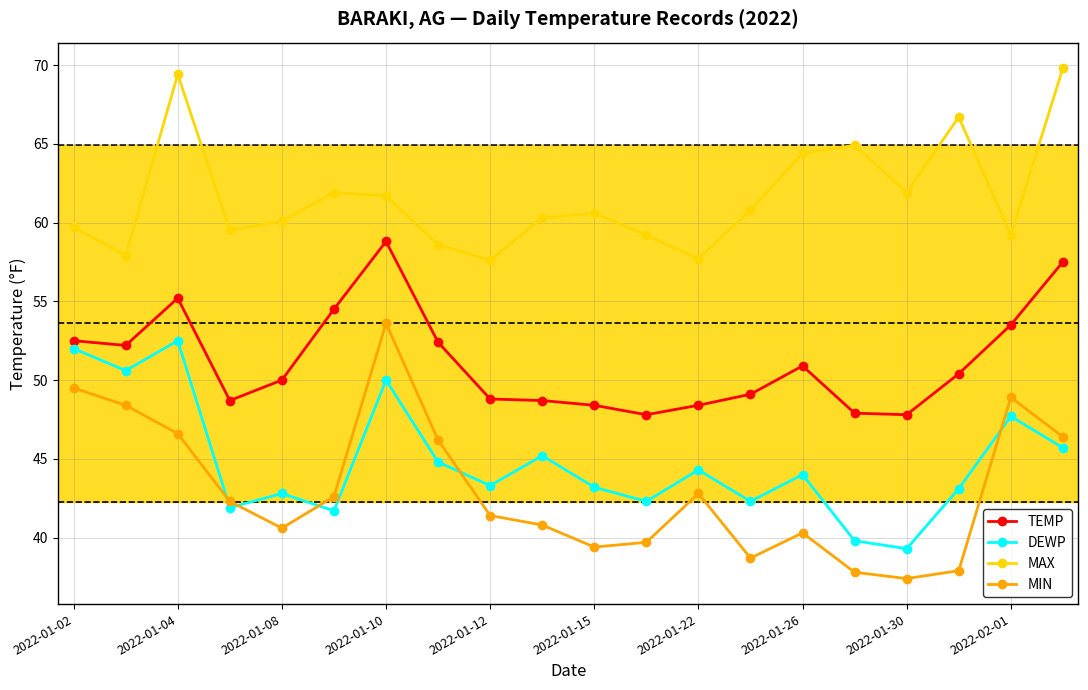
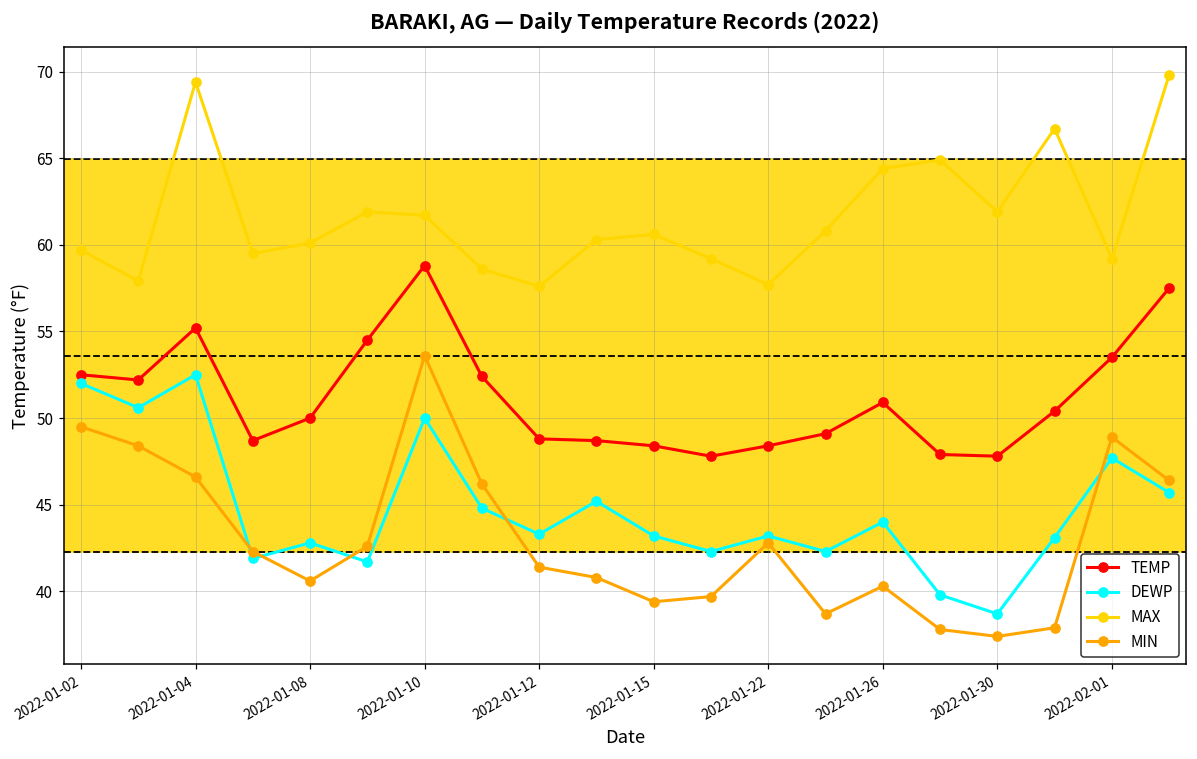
  {
    "TEMP": {
      "2022-01-02": 52.5,
      "2022-01-04": 55.2,
      "2022-01-08": 50.0,
      "2022-01-10": 58.8,
      "2022-01-12": 48.8,
      "2022-01-15": 48.4,
      "2022-01-22": 48.4,
      "2022-01-26": 50.9,
      "2022-01-30": 47.8,
      "2022-02-01": 53.5
    },
    "DEWP": {
      "2022-01-02": 52.0,
      "2022-01-04": 52.5,
      "2022-01-08": 42.8,
      "2022-01-10": 50.0,
      "2022-01-12": 43.3,
      "2022-01-15": 43.2,
-     "2022-01-22": 44.3,
+     "2022-01-22": 43.2,
      "2022-01-26": 44.0,
-     "2022-01-30": 39.3,
+     "2022-01-30": 38.7,
      "2022-02-01": 47.7
    }
  }
